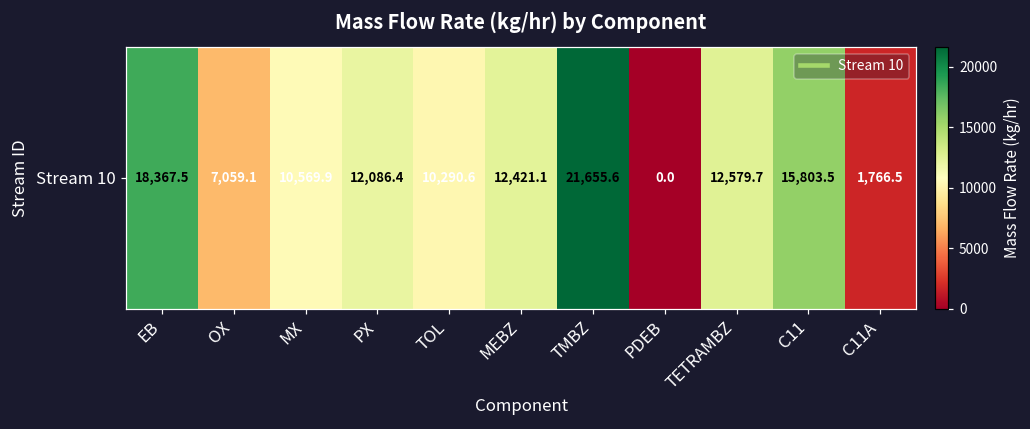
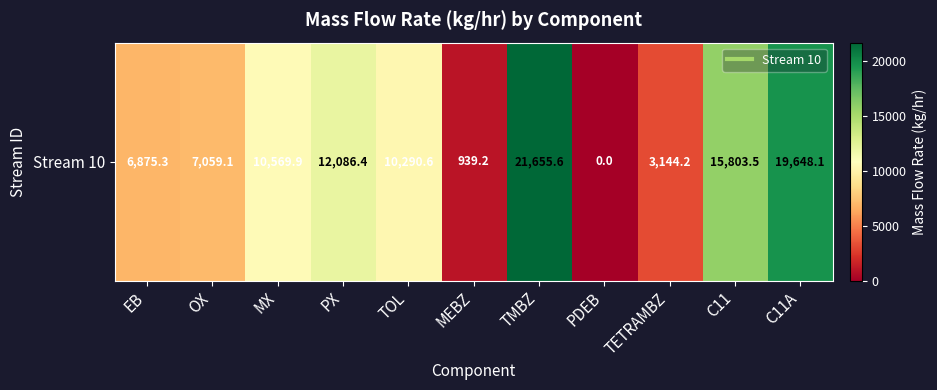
  {
    "Stream 10": {
-     "EB": "18,367.5",
+     "EB": "6,875.3",
      "OX": "7,059.1",
      "MX": "10,569.9",
      "PX": "12,086.4",
      "TOL": "10,290.6",
-     "MEBZ": "12,421.1",
+     "MEBZ": "939.2",
      "TMBZ": "21,655.6",
      "PDEB": "0.0",
-     "TETRAMBZ": "12,579.7",
+     "TETRAMBZ": "3,144.2",
      "C11": "15,803.5",
-     "C11A": "1,766.5"
+     "C11A": "19,648.1"
    }
  }
